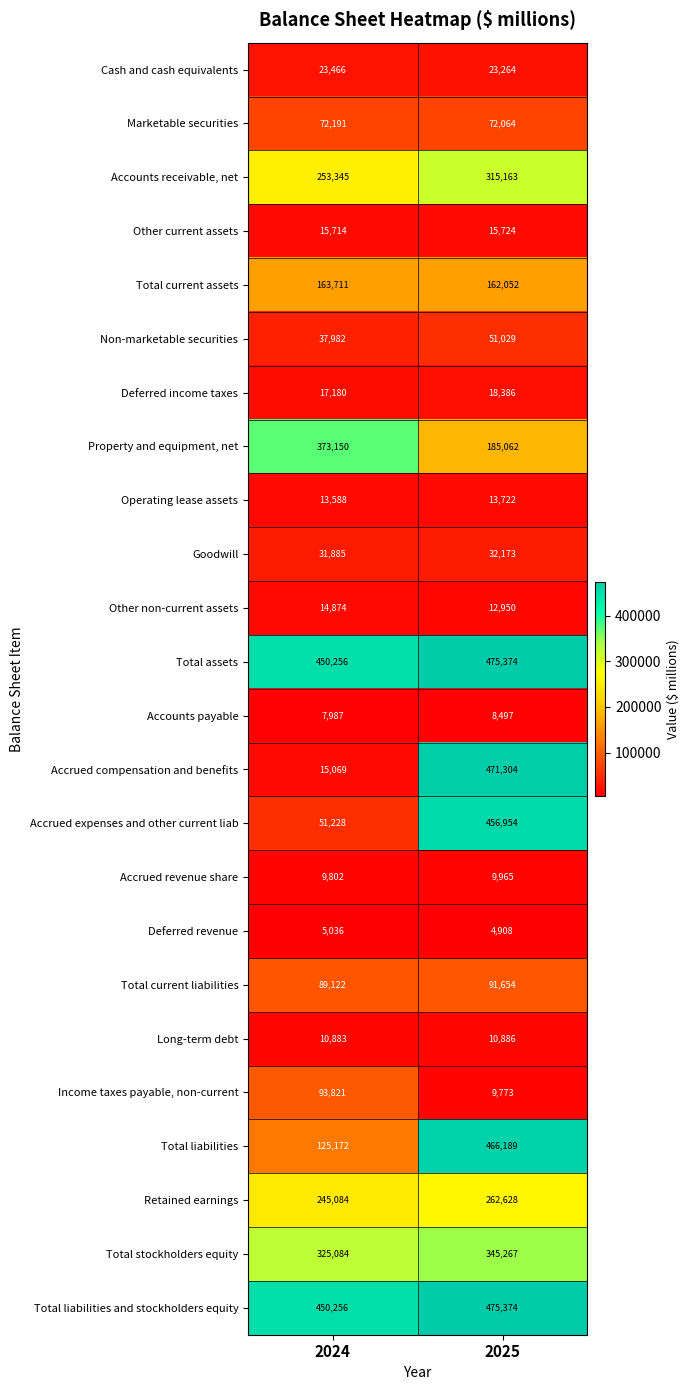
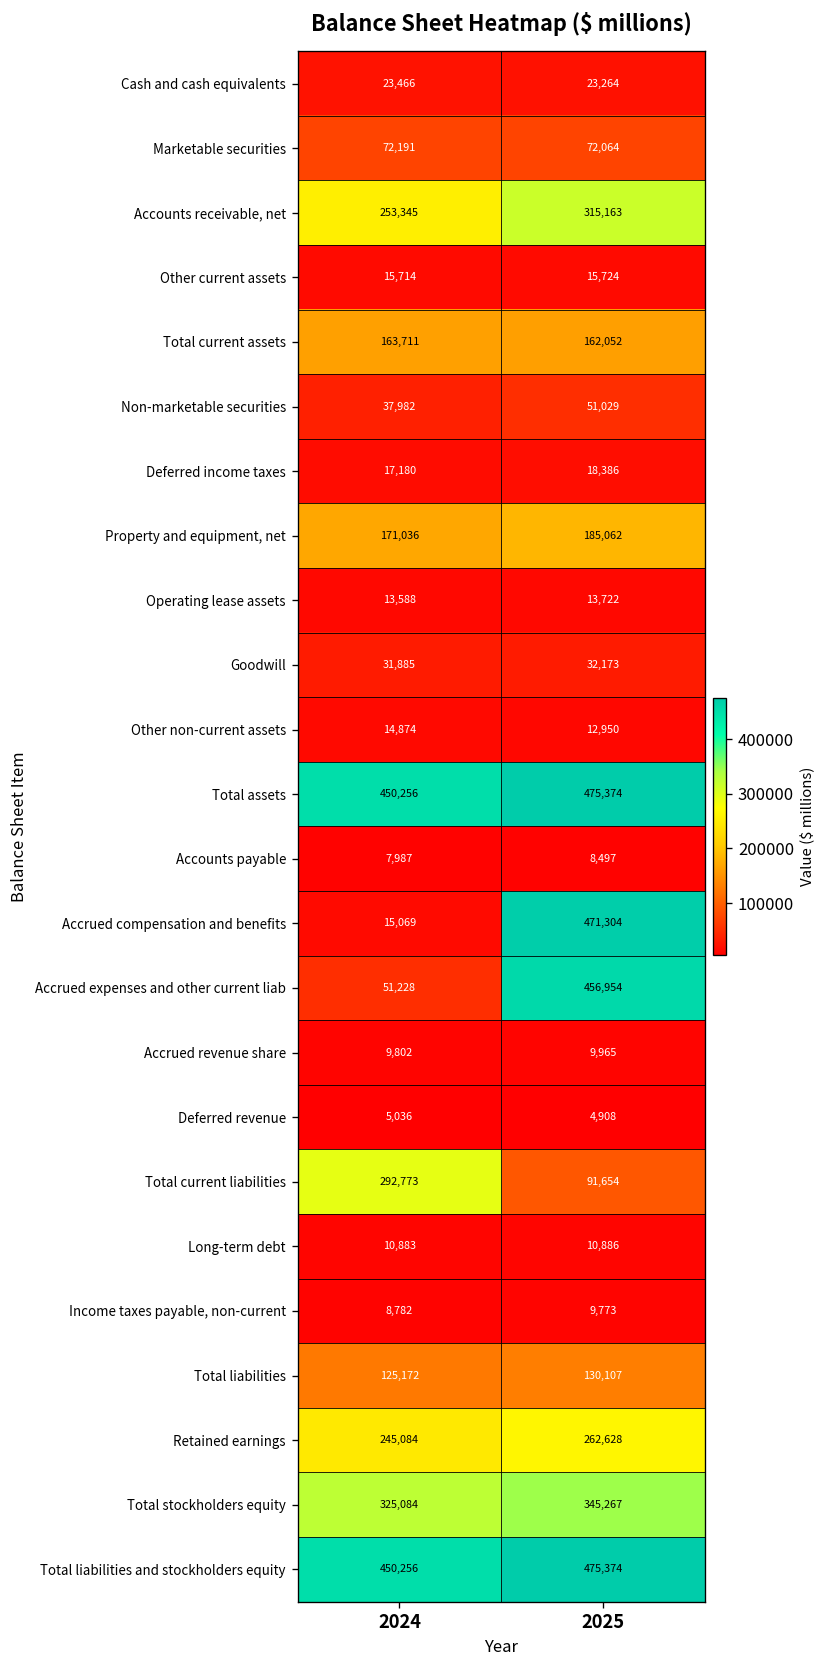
  {
    "Cash and cash equivalents": {
      "2024": "23,466",
      "2025": "23,264"
    },
    "Marketable securities": {
      "2024": "72,191",
      "2025": "72,064"
    },
    "Accounts receivable, net": {
      "2024": "253,345",
      "2025": "315,163"
    },
    "Other current assets": {
      "2024": "15,714",
      "2025": "15,724"
    },
    "Total current assets": {
      "2024": "163,711",
      "2025": "162,052"
    },
    "Non-marketable securities": {
      "2024": "37,982",
      "2025": "51,029"
    },
    "Deferred income taxes": {
      "2024": "17,180",
      "2025": "18,386"
    },
    "Property and equipment, net": {
-     "2024": "373,150",
+     "2024": "171,036",
      "2025": "185,062"
    },
    "Operating lease assets": {
      "2024": "13,588",
      "2025": "13,722"
    },
    "Goodwill": {
      "2024": "31,885",
      "2025": "32,173"
    },
    "Other non-current assets": {
      "2024": "14,874",
      "2025": "12,950"
    },
    "Total assets": {
      "2024": "450,256",
      "2025": "475,374"
    },
    "Accounts payable": {
      "2024": "7,987",
      "2025": "8,497"
    },
    "Accrued compensation and benefits": {
      "2024": "15,069",
      "2025": "471,304"
    },
    "Accrued expenses and other current liab": {
      "2024": "51,228",
      "2025": "456,954"
    },
    "Accrued revenue share": {
      "2024": "9,802",
      "2025": "9,965"
    },
    "Deferred revenue": {
      "2024": "5,036",
      "2025": "4,908"
    },
    "Total current liabilities": {
-     "2024": "89,122",
+     "2024": "292,773",
      "2025": "91,654"
    },
    "Long-term debt": {
      "2024": "10,883",
      "2025": "10,886"
    },
    "Income taxes payable, non-current": {
-     "2024": "93,821",
+     "2024": "8,782",
      "2025": "9,773"
    },
    "Total liabilities": {
      "2024": "125,172",
-     "2025": "466,189"
+     "2025": "130,107"
    },
    "Retained earnings": {
      "2024": "245,084",
      "2025": "262,628"
    },
    "Total stockholders equity": {
      "2024": "325,084",
      "2025": "345,267"
    },
    "Total liabilities and stockholders equity": {
      "2024": "450,256",
      "2025": "475,374"
    }
  }
